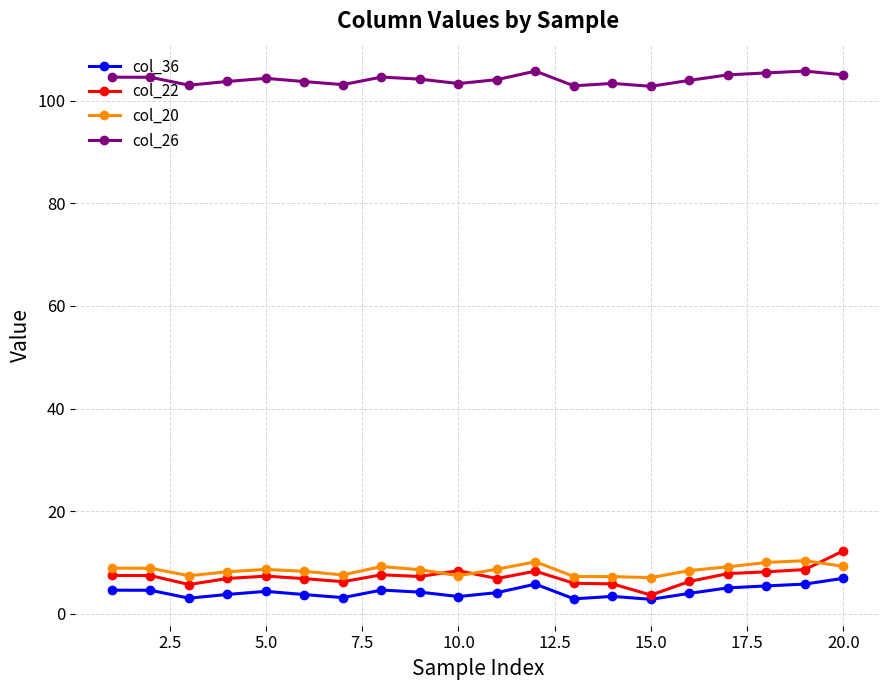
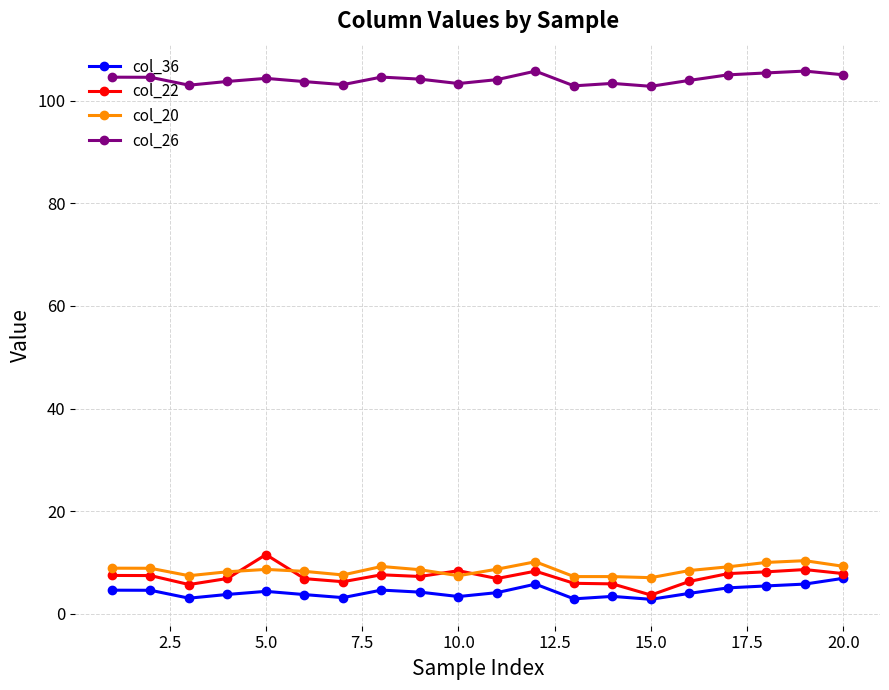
  {
    "col_36": {
      "5.0": 4,
      "10.0": 3,
      "15.0": 3,
      "20.0": 7
    },
    "col_22": {
-     "5.0": 7,
+     "5.0": 12,
      "10.0": 8,
      "15.0": 4,
-     "20.0": 12
+     "20.0": 8
    },
    "col_20": {
      "5.0": 9,
      "10.0": 7,
      "15.0": 7,
      "20.0": 9
    },
    "col_26": {
      "5.0": 104,
      "10.0": 103,
      "15.0": 103,
      "20.0": 105
    }
  }
